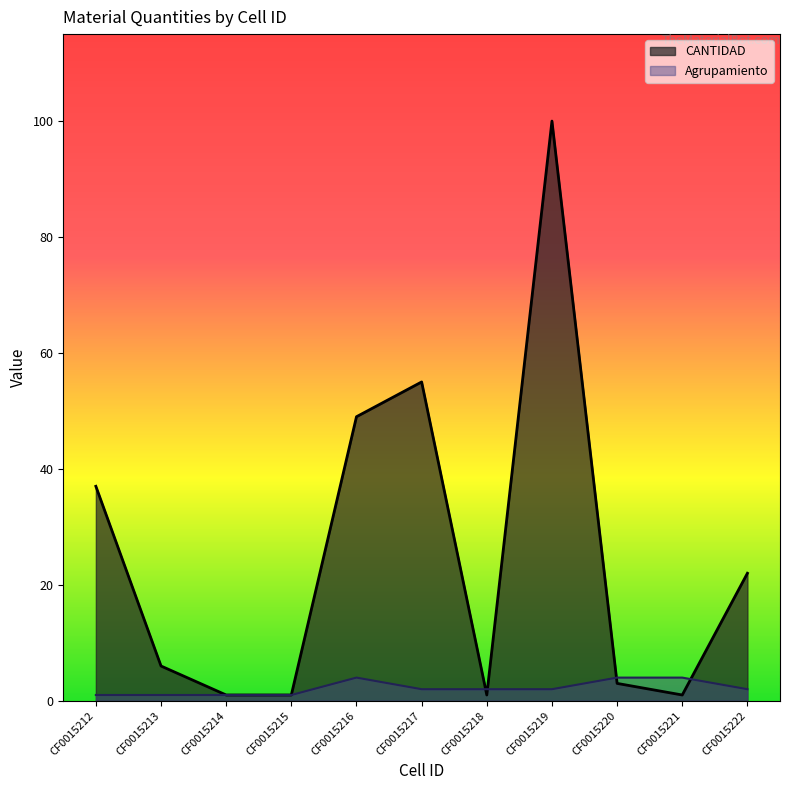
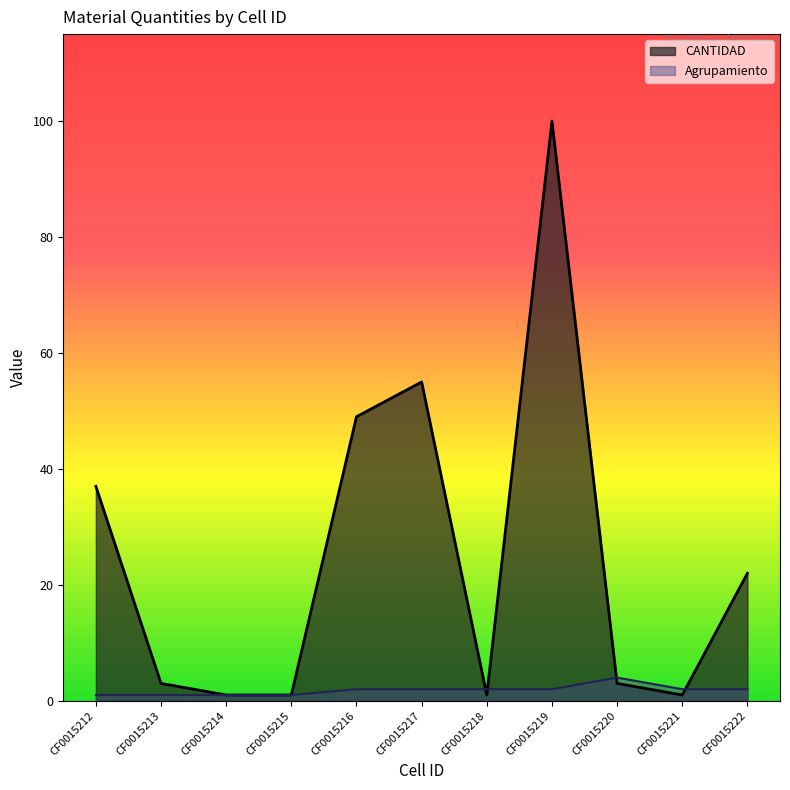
  {
    "CANTIDAD": {
      "CF0015212": 37,
-     "CF0015213": 6,
+     "CF0015213": 3,
      "CF0015216": 49,
      "CF0015217": 55,
      "CF0015218": 1,
      "CF0015219": 100,
      "CF0015220": 3,
      "CF0015221": 1,
      "CF0015222": 22
    },
    "Agrupamiento": {
      "CF0015212": 1,
      "CF0015213": 1,
-     "CF0015216": 4,
+     "CF0015216": 2,
      "CF0015217": 2,
      "CF0015218": 2,
      "CF0015219": 2,
      "CF0015220": 4,
-     "CF0015221": 4,
+     "CF0015221": 2,
      "CF0015222": 2
    }
  }
